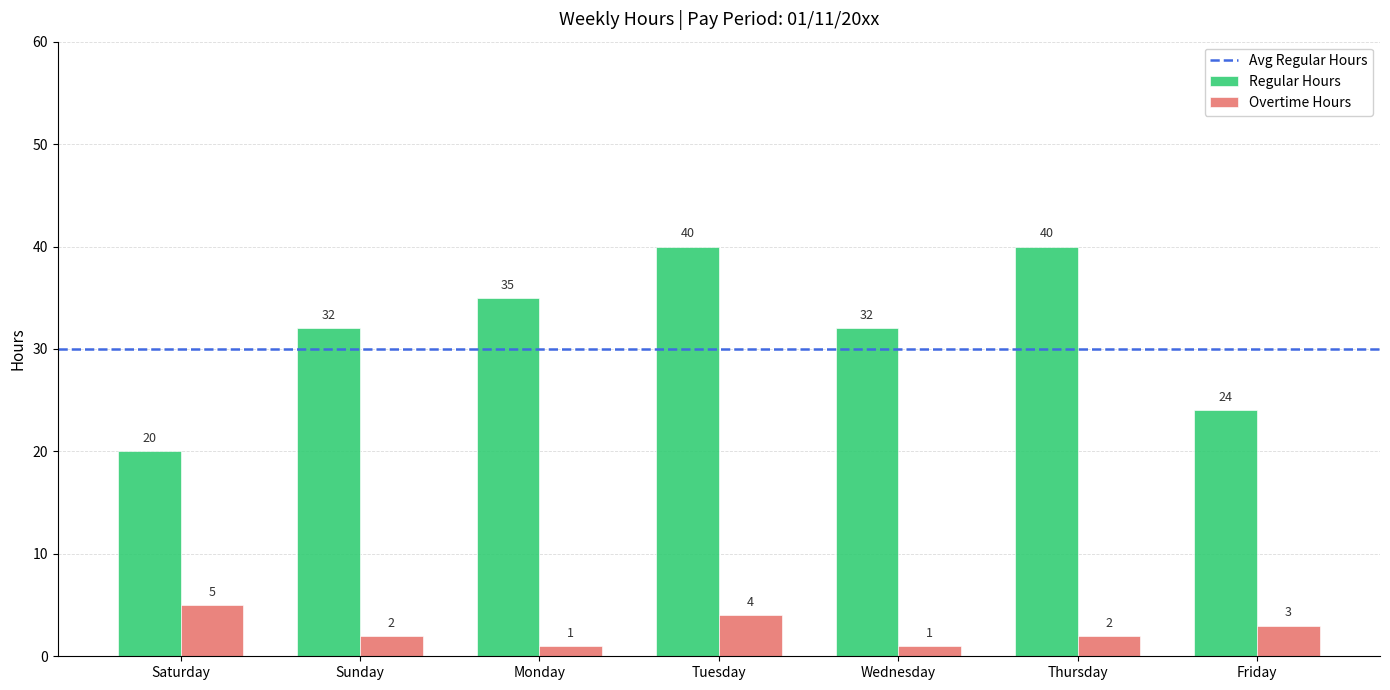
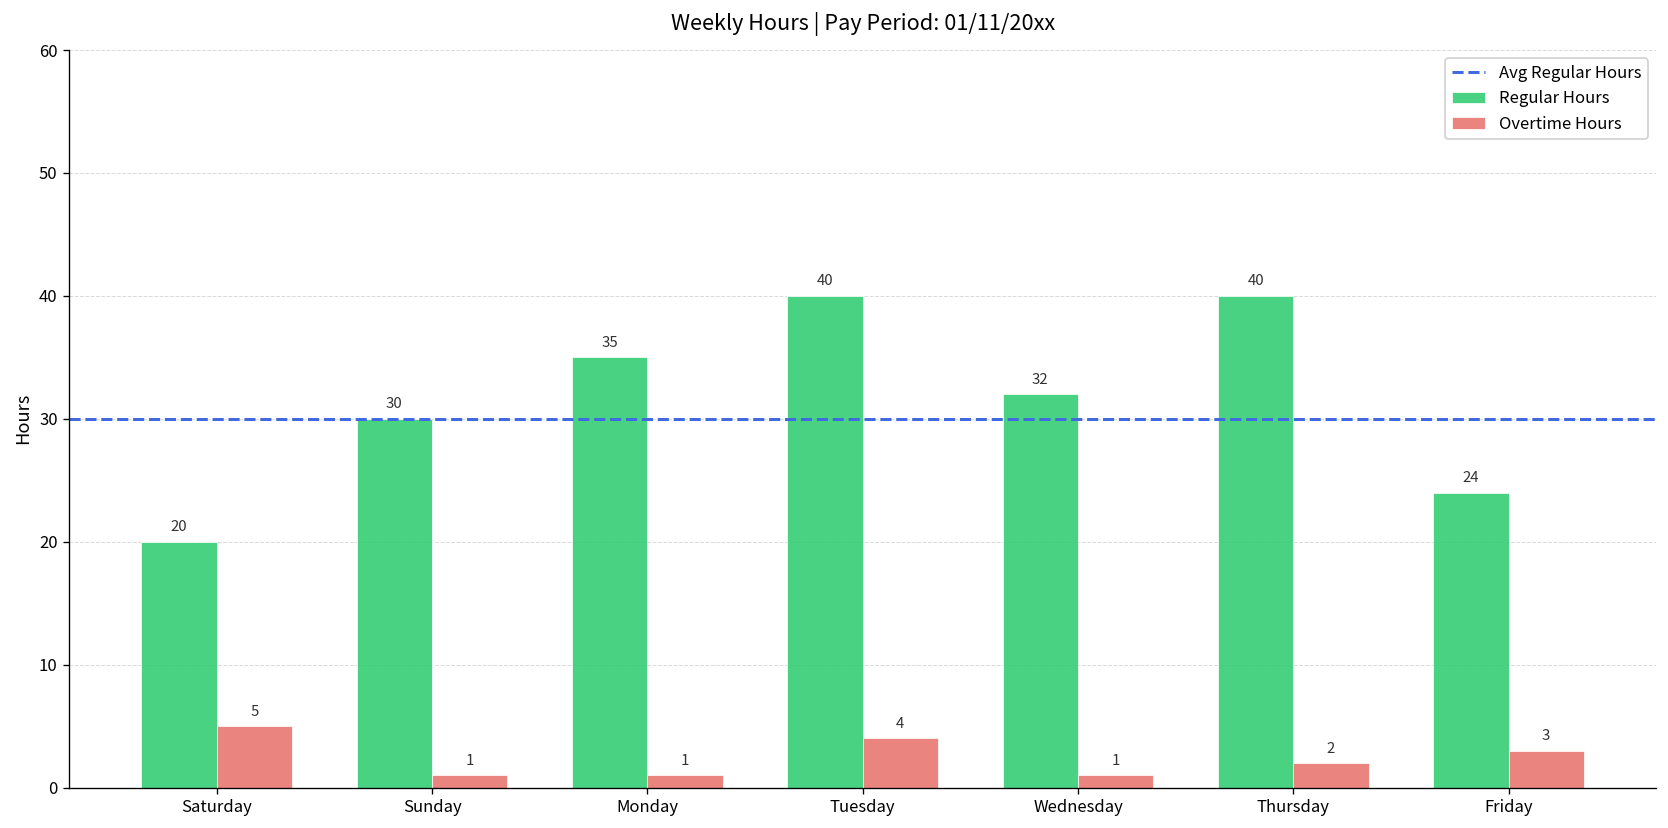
  {
    "Regular Hours": {
      "Saturday": 20,
-     "Sunday": 32,
+     "Sunday": 30,
      "Monday": 35,
      "Tuesday": 40,
      "Wednesday": 32,
      "Thursday": 40,
      "Friday": 24
    },
    "Overtime Hours": {
      "Saturday": 5,
-     "Sunday": 2,
+     "Sunday": 1,
      "Monday": 1,
      "Tuesday": 4,
      "Wednesday": 1,
      "Thursday": 2,
      "Friday": 3
    }
  }
